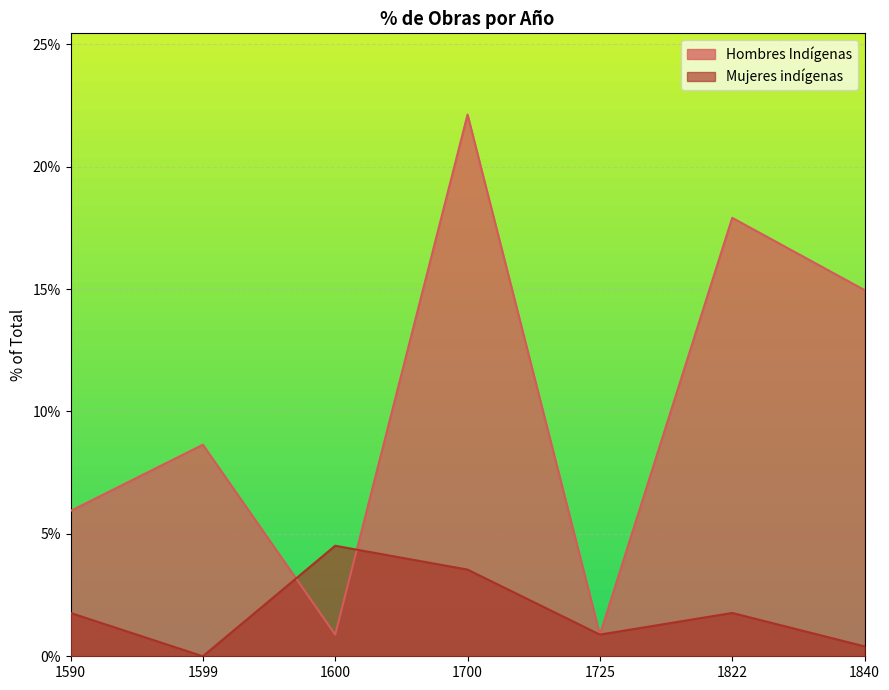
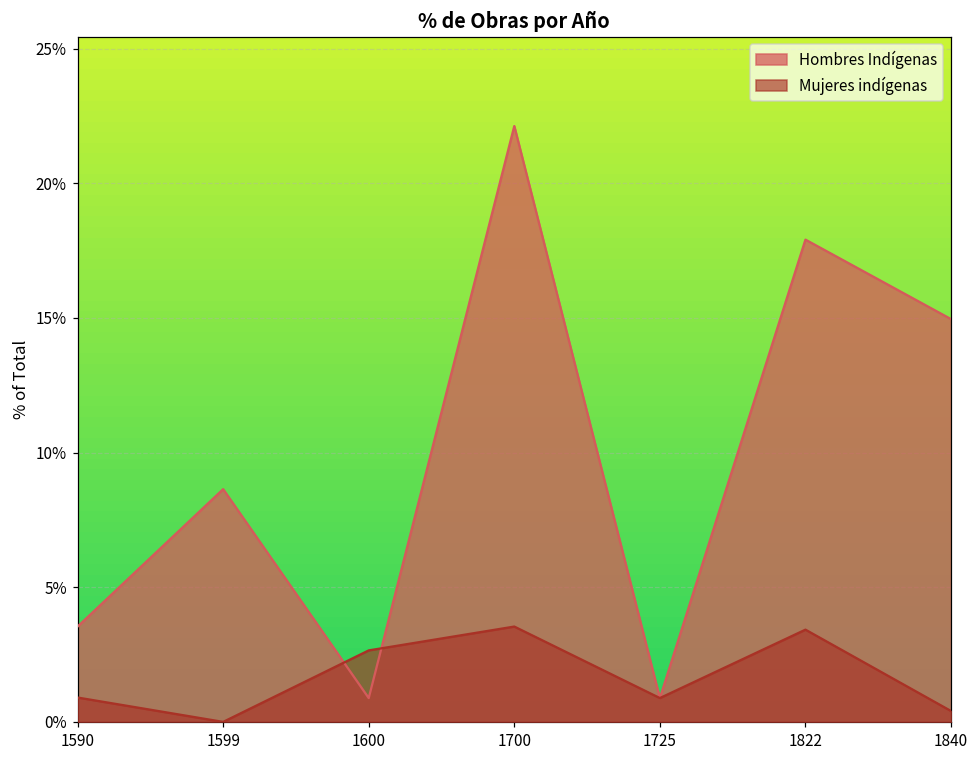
  {
    "Hombres Indígenas": {
-     "1590": "5.9%",
+     "1590": "3.5%",
      "1599": "8.6%",
      "1600": "0.9%",
      "1700": "22.1%",
      "1822": "17.9%",
      "1840": "15.0%"
    },
    "Mujeres indígenas": {
-     "1590": "1.8%",
+     "1590": "0.9%",
      "1599": "0.0%",
-     "1600": "4.5%",
+     "1600": "2.7%",
      "1700": "3.5%",
-     "1822": "1.8%",
+     "1822": "3.4%",
      "1840": "0.4%"
    }
  }
